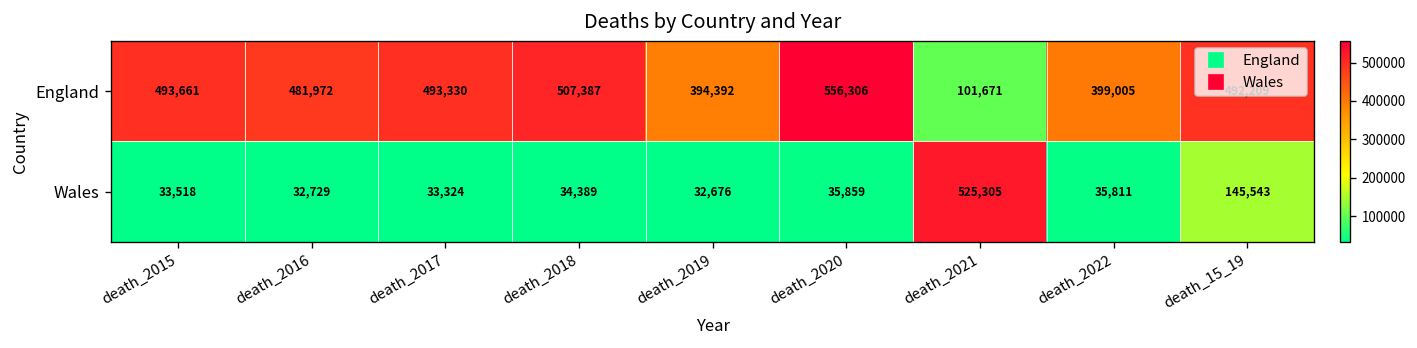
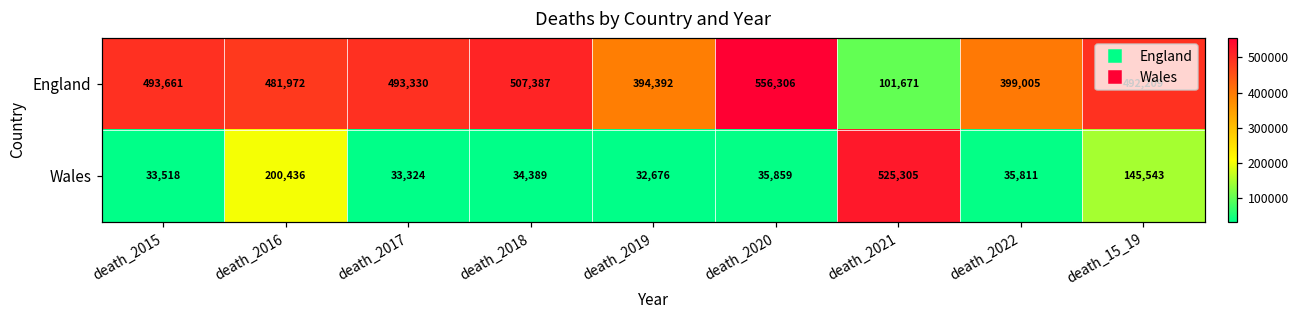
  {
    "England": {
      "death_2015": "493,661",
      "death_2016": "481,972",
      "death_2017": "493,330",
      "death_2018": "507,387",
      "death_2019": "394,392",
      "death_2020": "556,306",
      "death_2021": "101,671",
      "death_2022": "399,005"
    },
    "Wales": {
      "death_2015": "33,518",
-     "death_2016": "32,729",
+     "death_2016": "200,436",
      "death_2017": "33,324",
      "death_2018": "34,389",
      "death_2019": "32,676",
      "death_2020": "35,859",
      "death_2021": "525,305",
      "death_2022": "35,811",
      "death_15_19": "145,543"
    }
  }
